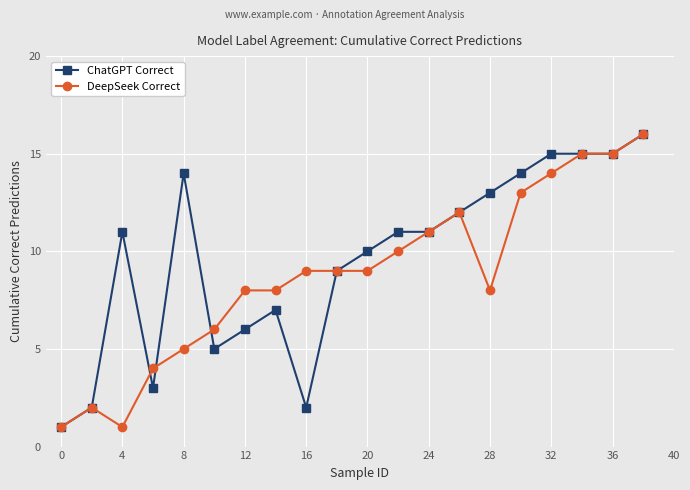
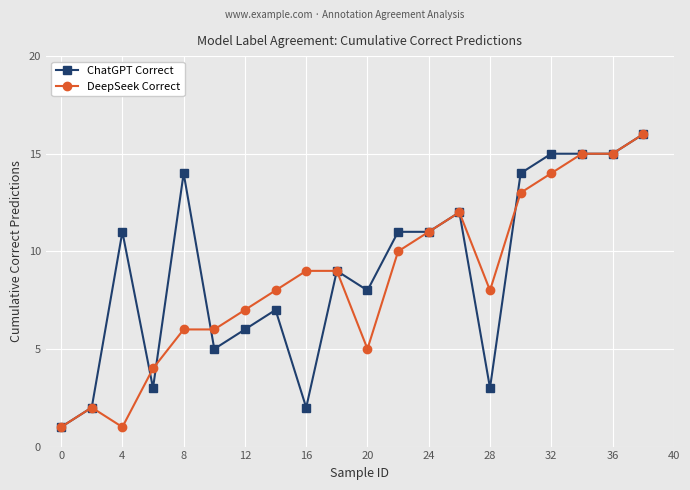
  {
    "ChatGPT Correct": {
      "4": 11,
      "8": 14,
      "12": 6,
      "16": 2,
-     "20": 10,
-     "28": 13,
+     "20": 8,
+     "28": 3,
      "32": 15
    },
    "DeepSeek Correct": {
      "4": 1,
-     "8": 5,
-     "12": 8,
+     "8": 6,
+     "12": 7,
      "16": 9,
-     "20": 9,
+     "20": 5,
      "28": 8,
      "32": 14
    }
  }
